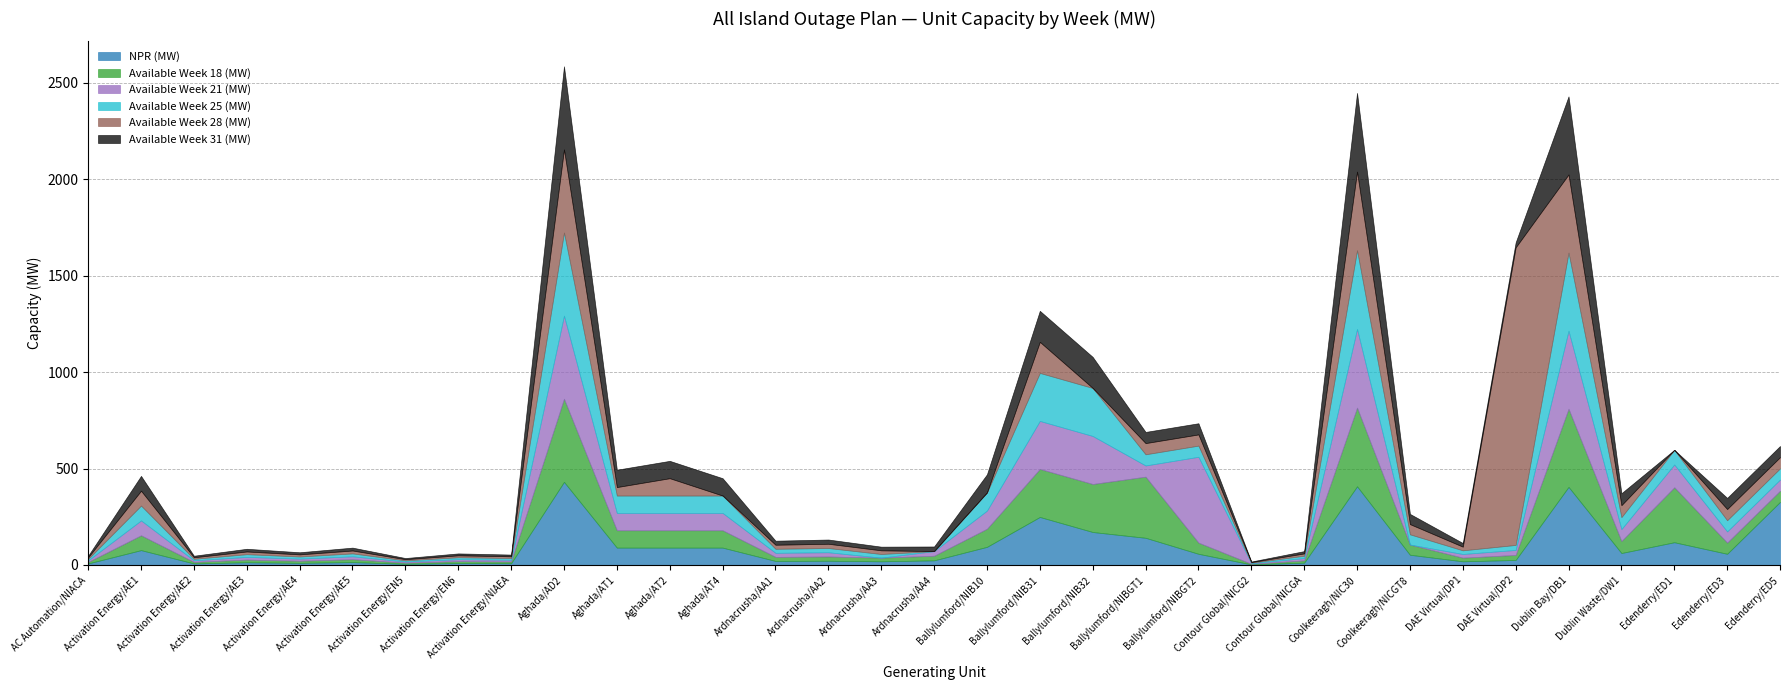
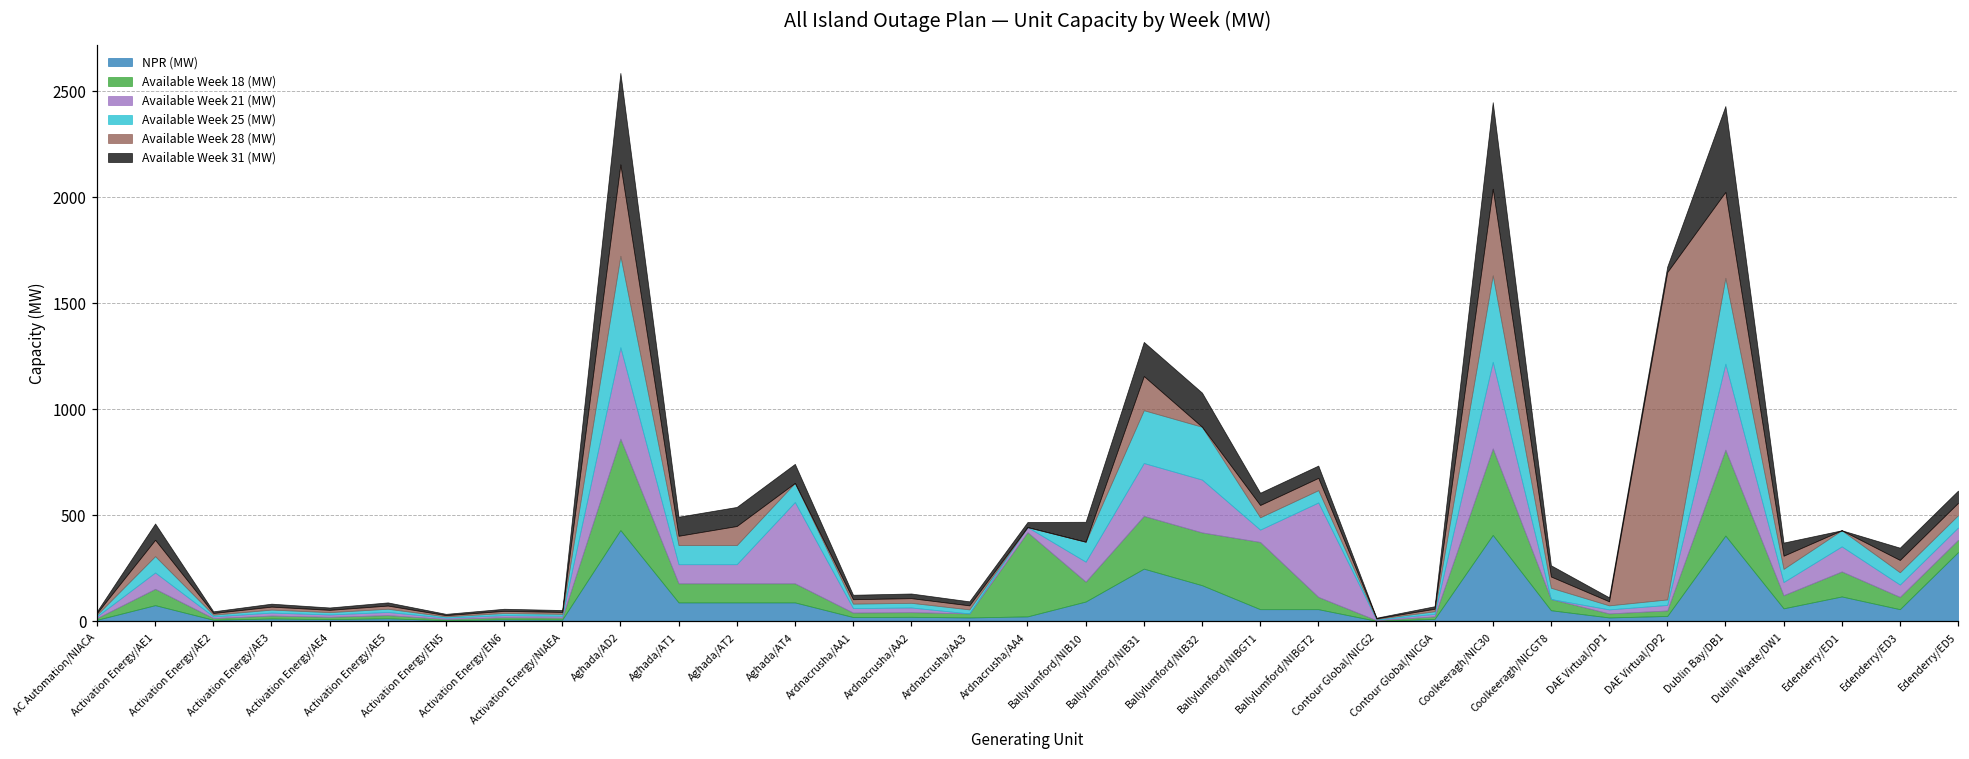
  {
    "NPR (MW)": {
      "Activation Energy/AE1": 80,
      "Activation Energy/AE3": 10,
      "Activation Energy/AE5": 20,
      "Aghada/AD2": 430,
      "Aghada/AT1": 90,
      "Aghada/AT2": 90,
      "Aghada/AT4": 90,
      "Ardnacrusha/AA1": 20,
      "Ardnacrusha/AA2": 20,
      "Ardnacrusha/AA3": 20,
      "Ardnacrusha/AA4": 20,
      "Ballylumford/NIB10": 90,
      "Ballylumford/NIB31": 250,
      "Ballylumford/NIB32": 170,
-     "Ballylumford/NIBGT1": 140,
+     "Ballylumford/NIBGT1": 60,
      "Ballylumford/NIBGT2": 60,
      "Coolkeeragh/NIC30": 410,
      "Coolkeeragh/NICGT8": 50,
      "DAE Virtual/DP1": 20,
      "DAE Virtual/DP2": 30,
      "Dublin Bay/DB1": 410,
      "Dublin Waste/DW1": 60,
      "Edenderry/ED1": 120,
      "Edenderry/ED3": 60,
      "Edenderry/ED5": 330
    },
    "Available Week 18 (MW)": {
      "Activation Energy/AE1": 80,
      "Activation Energy/AE3": 10,
      "Activation Energy/AE5": 20,
      "Aghada/AD2": 430,
      "Aghada/AT1": 90,
      "Aghada/AT2": 90,
      "Aghada/AT4": 90,
      "Ardnacrusha/AA1": 20,
      "Ardnacrusha/AA2": 20,
-     "Ardnacrusha/AA4": 20,
+     "Ardnacrusha/AA4": 400,
      "Ballylumford/NIB10": 90,
      "Ballylumford/NIB31": 250,
      "Ballylumford/NIB32": 250,
      "Ballylumford/NIBGT1": 320,
      "Ballylumford/NIBGT2": 60,
      "Coolkeeragh/NIC30": 410,
      "DAE Virtual/DP1": 20,
      "DAE Virtual/DP2": 30,
      "Dublin Bay/DB1": 410,
      "Dublin Waste/DW1": 60,
-     "Edenderry/ED1": 290,
+     "Edenderry/ED1": 120,
      "Edenderry/ED3": 60,
      "Edenderry/ED5": 60
    },
    "Available Week 21 (MW)": {
      "Activation Energy/AE1": 80,
      "Activation Energy/AE3": 10,
      "Activation Energy/AE5": 20,
      "Aghada/AD2": 430,
      "Aghada/AT1": 90,
      "Aghada/AT2": 90,
-     "Aghada/AT4": 90,
+     "Aghada/AT4": 380,
      "Ardnacrusha/AA1": 20,
      "Ardnacrusha/AA2": 20,
      "Ballylumford/NIB10": 90,
      "Ballylumford/NIB31": 250,
      "Ballylumford/NIB32": 250,
      "Ballylumford/NIBGT1": 60,
      "Ballylumford/NIBGT2": 450,
      "Coolkeeragh/NIC30": 410,
      "DAE Virtual/DP1": 20,
      "DAE Virtual/DP2": 30,
      "Dublin Bay/DB1": 410,
      "Dublin Waste/DW1": 60,
      "Edenderry/ED1": 120,
      "Edenderry/ED3": 60,
      "Edenderry/ED5": 60
    },
    "Available Week 25 (MW)": {
      "Activation Energy/AE1": 80,
      "Activation Energy/AE3": 10,
      "Activation Energy/AE5": 20,
      "Aghada/AD2": 430,
      "Aghada/AT1": 90,
      "Aghada/AT2": 90,
      "Ardnacrusha/AA1": 20,
      "Ardnacrusha/AA2": 20,
      "Ardnacrusha/AA3": 20,
      "Ballylumford/NIB31": 250,
      "Ballylumford/NIBGT1": 60,
      "Ballylumford/NIBGT2": 60,
      "Coolkeeragh/NIC30": 410,
      "Coolkeeragh/NICGT8": 50,
      "DAE Virtual/DP1": 20,
      "DAE Virtual/DP2": 30,
      "Dublin Bay/DB1": 410,
      "Dublin Waste/DW1": 60,
      "Edenderry/ED3": 60,
      "Edenderry/ED5": 60
    },
    "Available Week 28 (MW)": {
      "Activation Energy/AE1": 80,
      "Activation Energy/AE3": 10,
      "Activation Energy/AE5": 20,
      "Aghada/AD2": 430,
      "Aghada/AT1": 40,
      "Aghada/AT2": 90,
      "Ardnacrusha/AA1": 20,
      "Ardnacrusha/AA2": 20,
      "Ardnacrusha/AA3": 20,
      "Ballylumford/NIB31": 160,
      "Ballylumford/NIBGT1": 60,
      "Ballylumford/NIBGT2": 60,
      "Coolkeeragh/NIC30": 410,
      "Coolkeeragh/NICGT8": 50,
      "DAE Virtual/DP1": 20,
      "DAE Virtual/DP2": 1540,
      "Dublin Bay/DB1": 410,
      "Dublin Waste/DW1": 60,
      "Edenderry/ED3": 60,
      "Edenderry/ED5": 60
    },
    "Available Week 31 (MW)": {
      "Activation Energy/AE1": 80,
      "Activation Energy/AE3": 10,
      "Activation Energy/AE5": 20,
      "Aghada/AD2": 430,
      "Aghada/AT1": 90,
      "Aghada/AT2": 90,
      "Aghada/AT4": 90,
      "Ardnacrusha/AA1": 20,
      "Ardnacrusha/AA2": 20,
      "Ardnacrusha/AA3": 20,
      "Ardnacrusha/AA4": 20,
      "Ballylumford/NIB10": 90,
      "Ballylumford/NIB31": 160,
      "Ballylumford/NIB32": 160,
      "Ballylumford/NIBGT1": 60,
      "Ballylumford/NIBGT2": 60,
      "Coolkeeragh/NIC30": 410,
      "Coolkeeragh/NICGT8": 50,
      "DAE Virtual/DP1": 20,
      "DAE Virtual/DP2": 30,
      "Dublin Bay/DB1": 410,
      "Dublin Waste/DW1": 60,
      "Edenderry/ED3": 60,
      "Edenderry/ED5": 60
    }
  }
